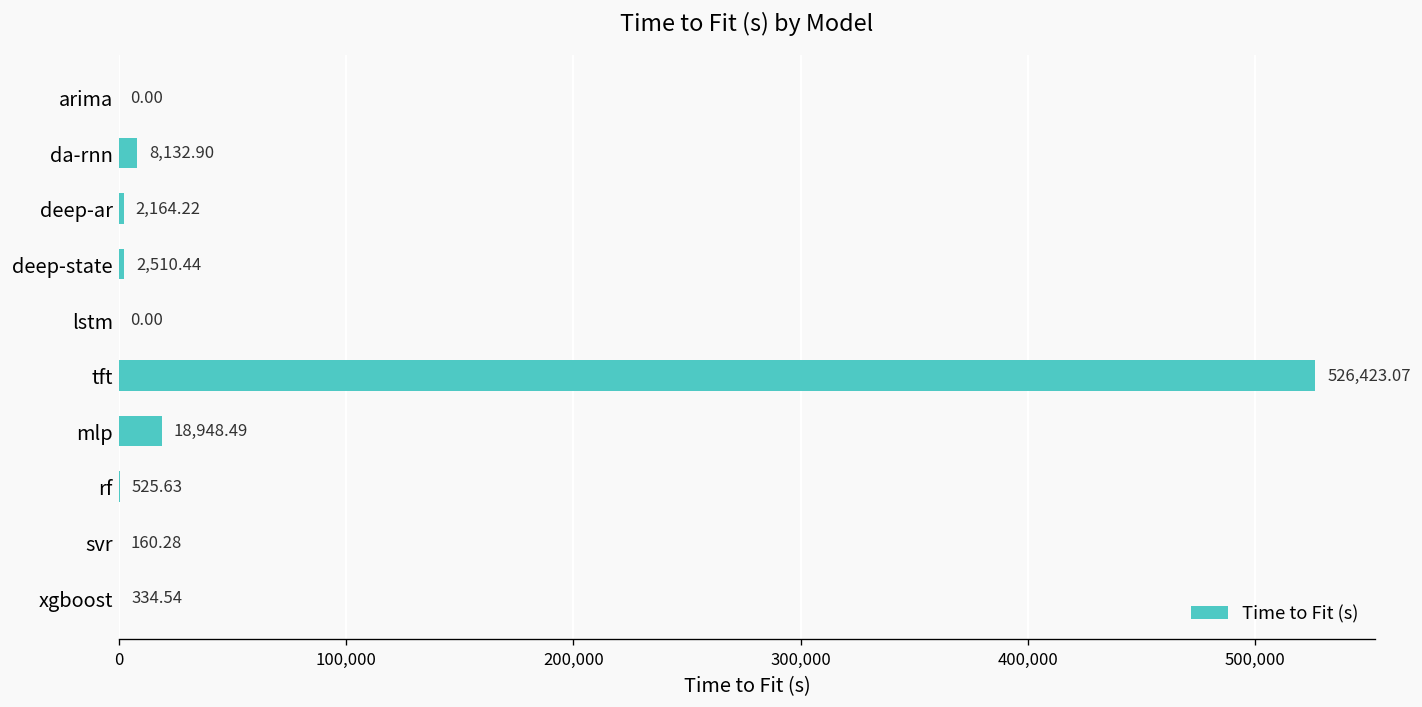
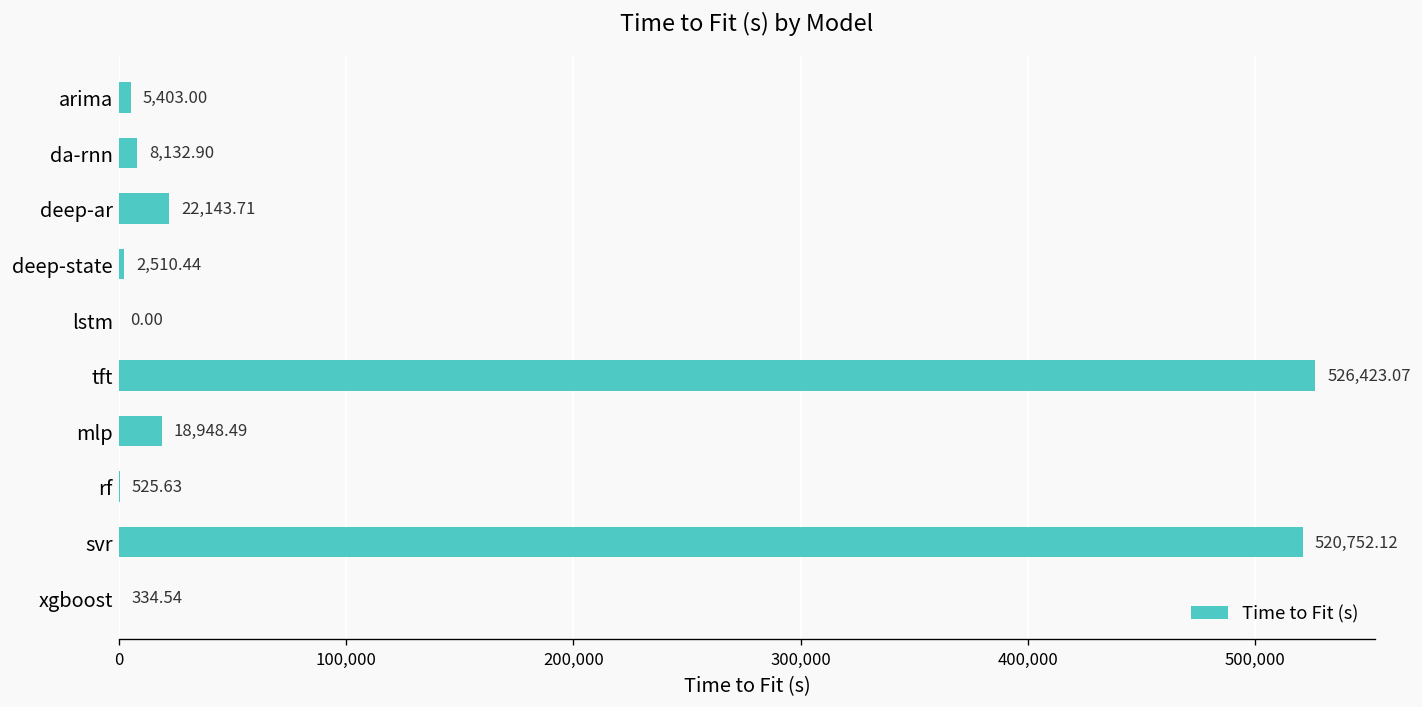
  {
-   "arima": "0.00",
+   "arima": "5,403.00",
    "da-rnn": "8,132.90",
-   "deep-ar": "2,164.22",
+   "deep-ar": "22,143.71",
    "deep-state": "2,510.44",
    "lstm": "0.00",
    "tft": "526,423.07",
    "mlp": "18,948.49",
    "rf": "525.63",
-   "svr": "160.28",
+   "svr": "520,752.12",
    "xgboost": "334.54"
  }
